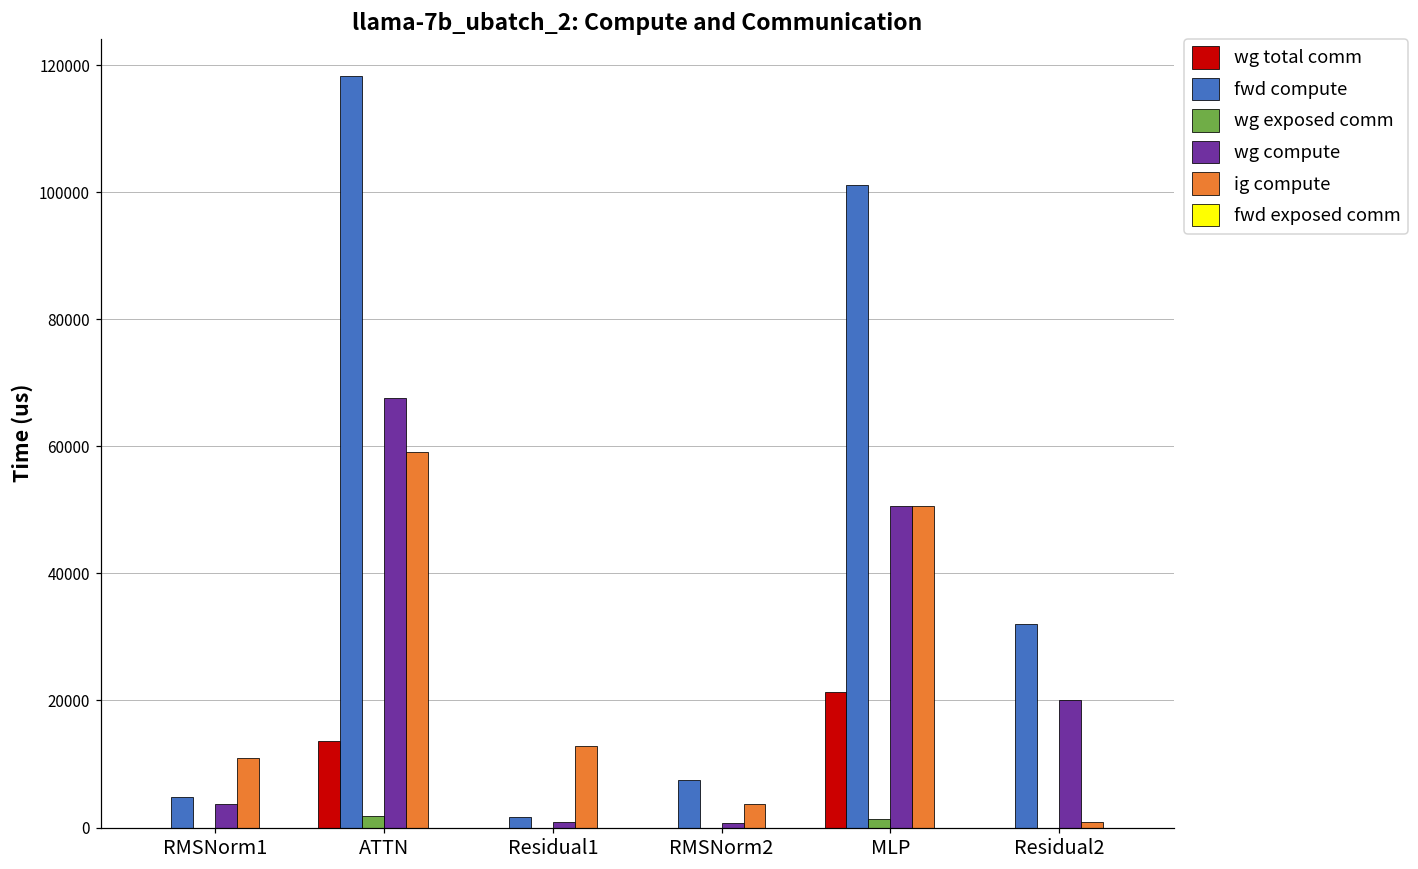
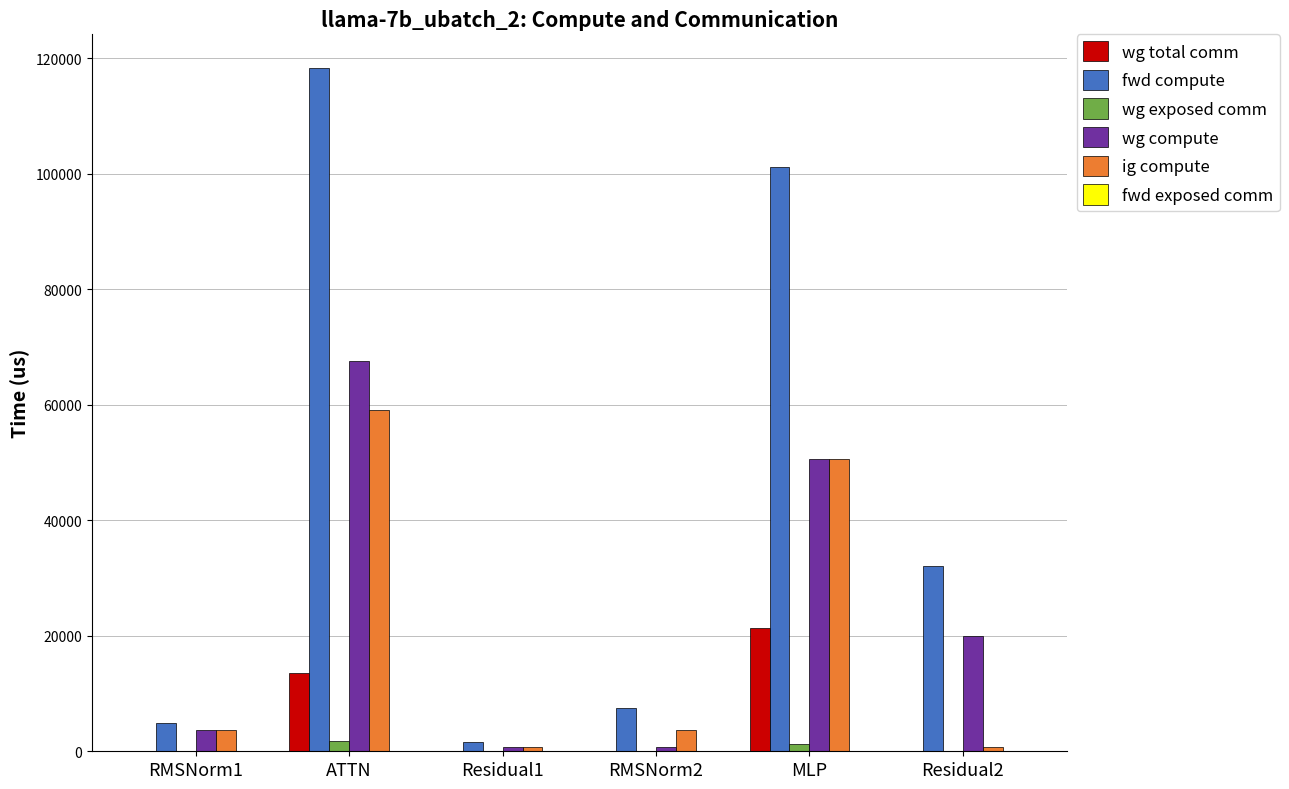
  {
    "wg total comm": {
      "RMSNorm1": 0,
      "ATTN": 14000,
      "Residual1": 0,
      "RMSNorm2": 0,
      "MLP": 21000,
      "Residual2": 0
    },
    "fwd compute": {
      "RMSNorm1": 5000,
      "ATTN": 118000,
      "Residual1": 2000,
      "RMSNorm2": 7000,
      "MLP": 101000,
      "Residual2": 32000
    },
    "wg exposed comm": {
      "RMSNorm1": 0,
      "ATTN": 2000,
      "Residual1": 0,
      "RMSNorm2": 0,
      "MLP": 1000,
      "Residual2": 0
    },
    "wg compute": {
      "RMSNorm1": 4000,
      "ATTN": 68000,
      "Residual1": 1000,
      "RMSNorm2": 1000,
      "MLP": 51000,
      "Residual2": 20000
    },
    "ig compute": {
-     "RMSNorm1": 11000,
+     "RMSNorm1": 4000,
      "ATTN": 59000,
-     "Residual1": 13000,
+     "Residual1": 1000,
      "RMSNorm2": 4000,
      "MLP": 51000,
      "Residual2": 1000
    },
    "fwd exposed comm": {
      "RMSNorm1": 0,
      "ATTN": 0,
      "Residual1": 0,
      "RMSNorm2": 0,
      "MLP": 0,
      "Residual2": 0
    }
  }
